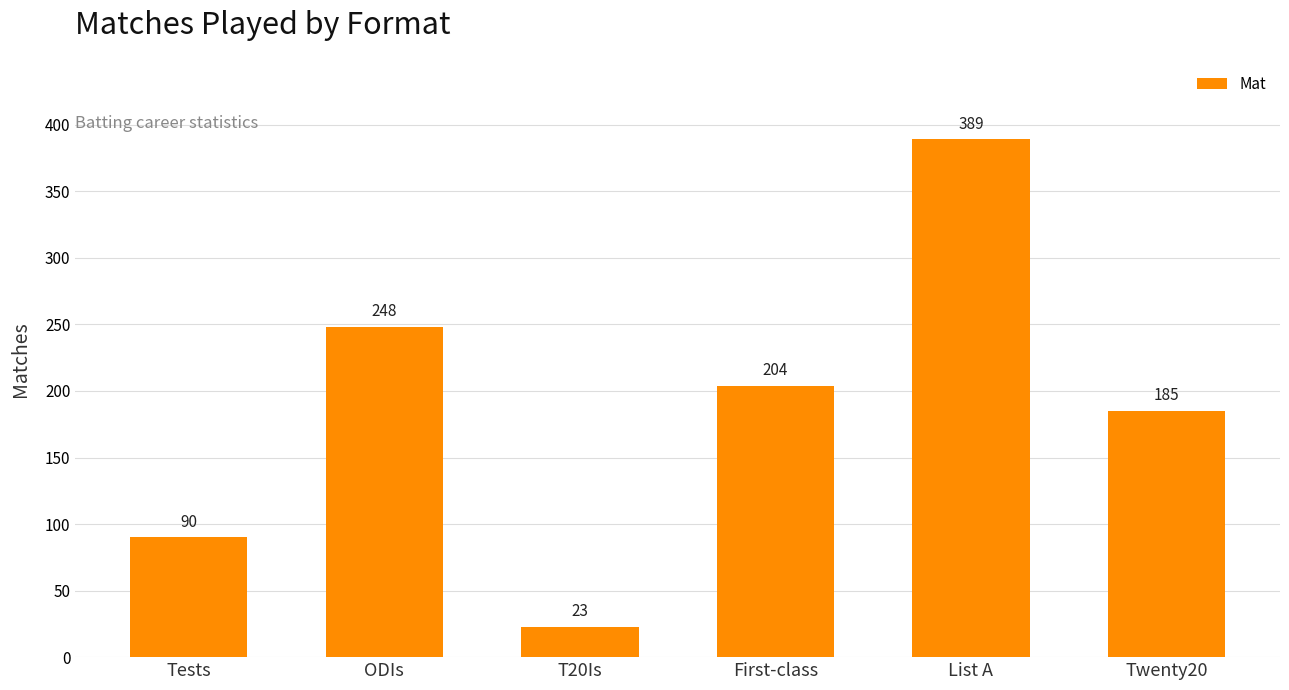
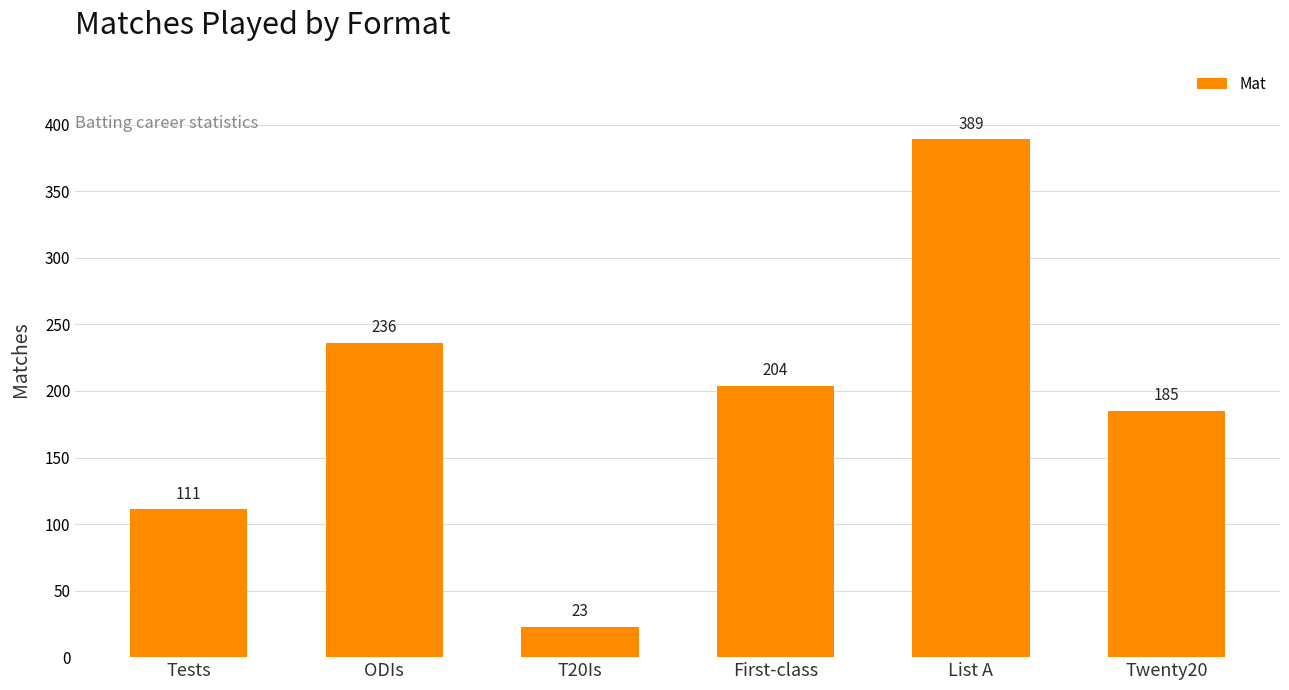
  {
-   "Tests": 90,
-   "ODIs": 248,
+   "Tests": 111,
+   "ODIs": 236,
    "T20Is": 23,
    "First-class": 204,
    "List A": 389,
    "Twenty20": 185
  }
